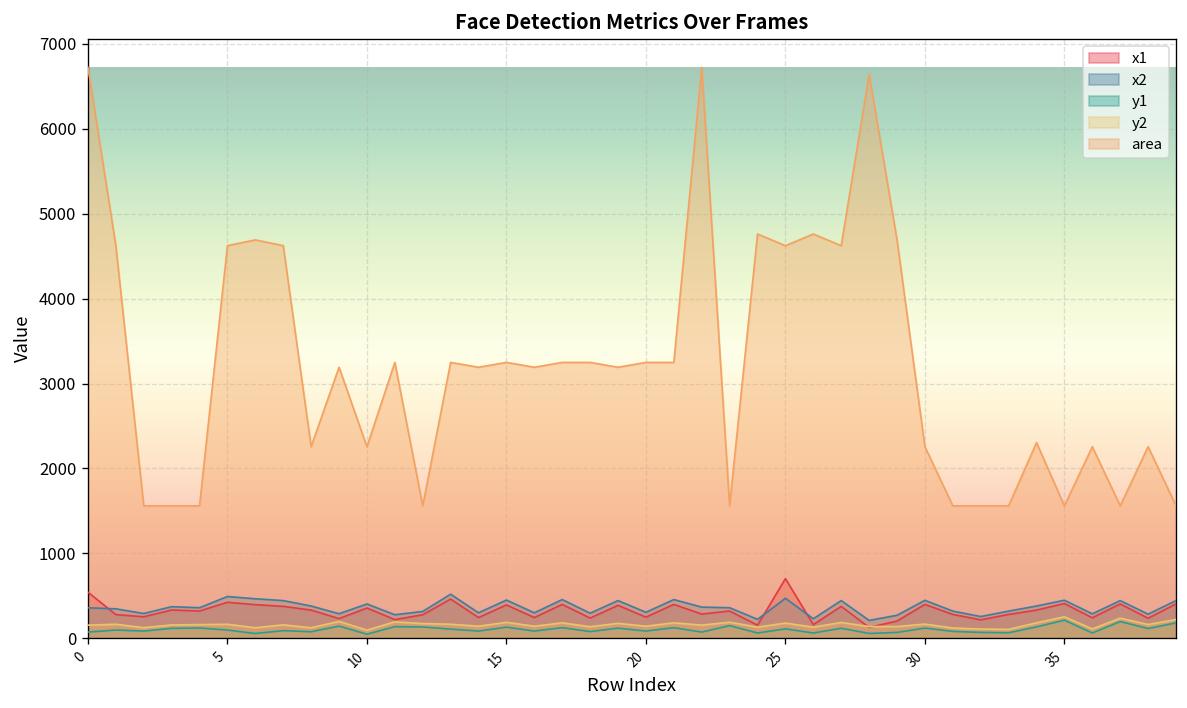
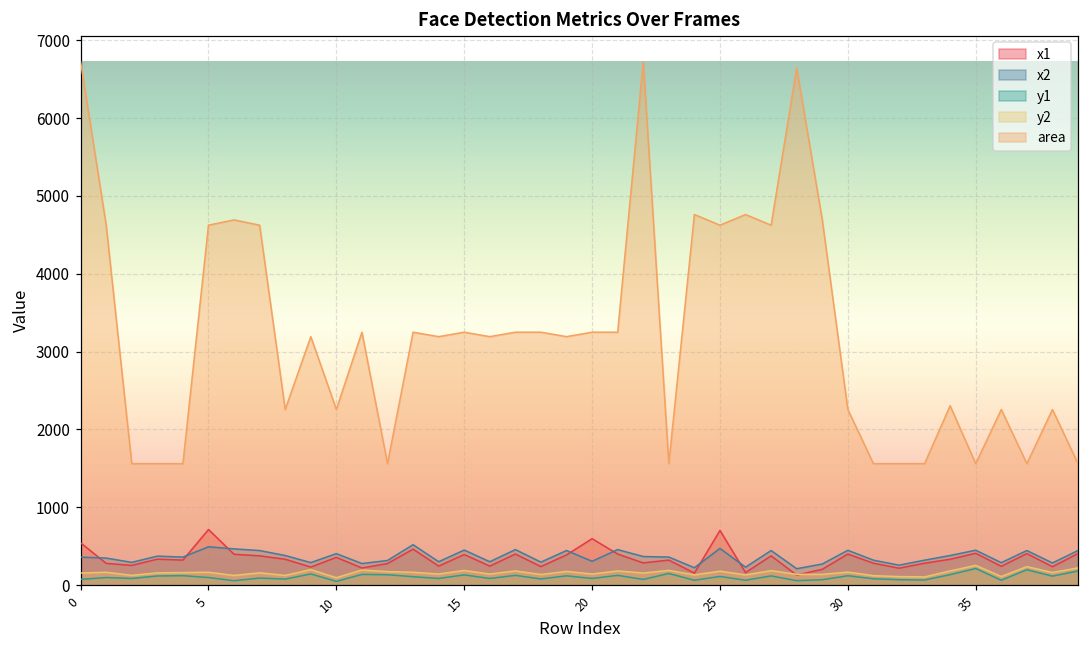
  {
    "x1": {
      "0": 500,
-     "5": 400,
+     "5": 700,
      "10": 400,
      "15": 400,
-     "20": 200,
+     "20": 600,
      "25": 700,
      "30": 400,
      "35": 400
    }
  }
